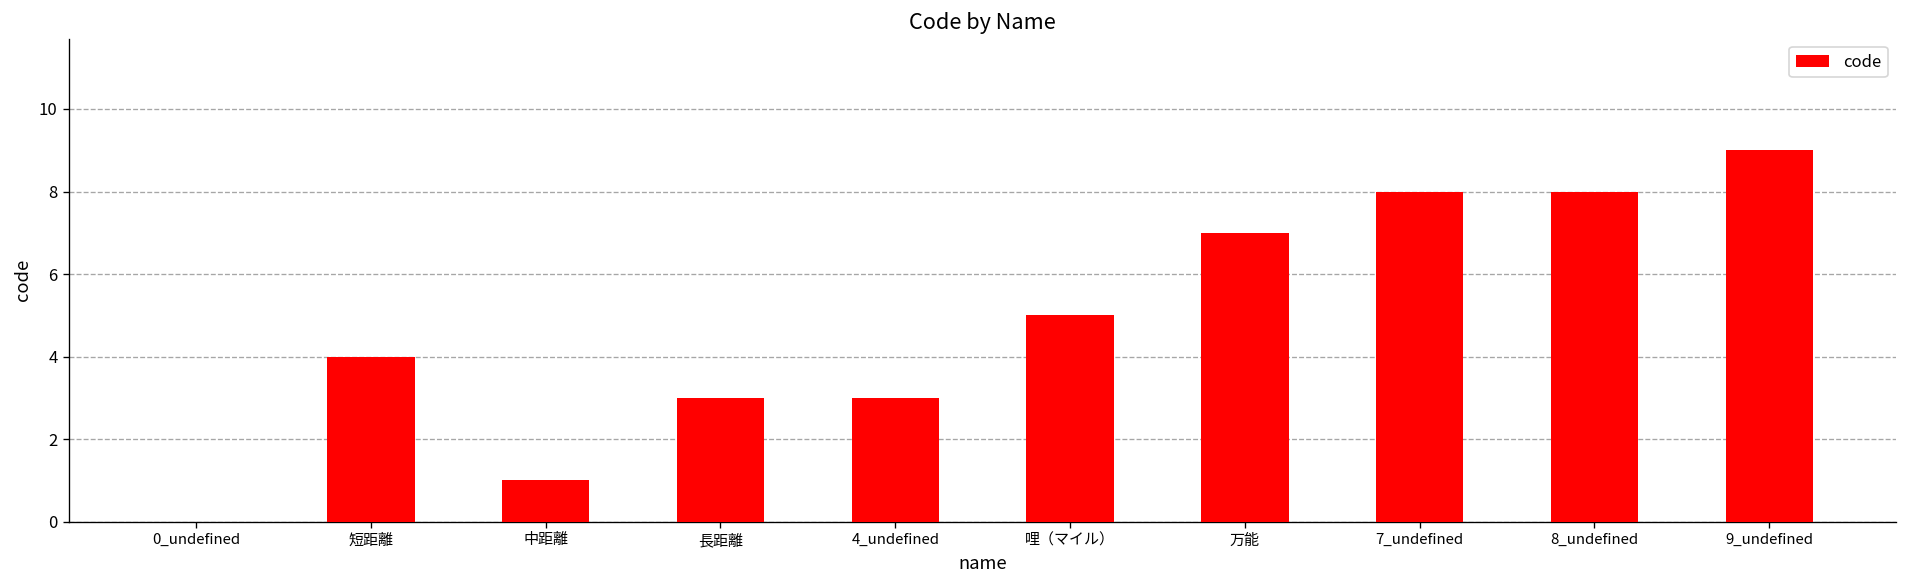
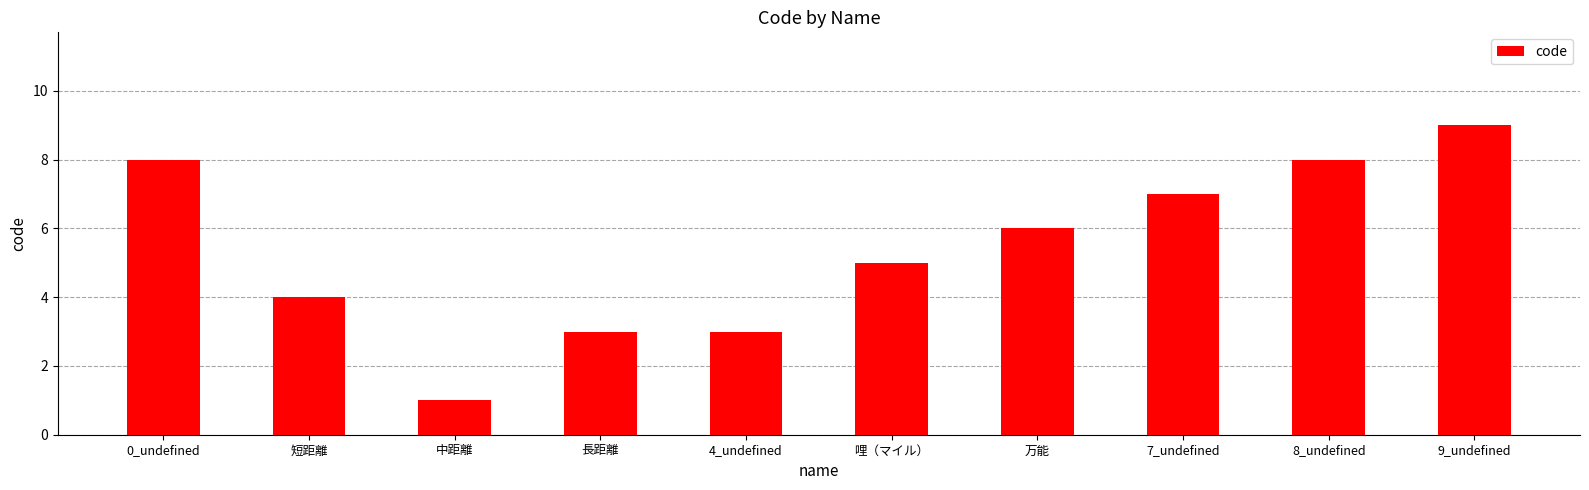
  {
-   "0_undefined": 0,
+   "0_undefined": 8,
    "短距離": 4,
    "中距離": 1,
    "長距離": 3,
    "4_undefined": 3,
    "哩（マイル）": 5,
-   "万能": 7,
-   "7_undefined": 8,
+   "万能": 6,
+   "7_undefined": 7,
    "8_undefined": 8,
    "9_undefined": 9
  }
